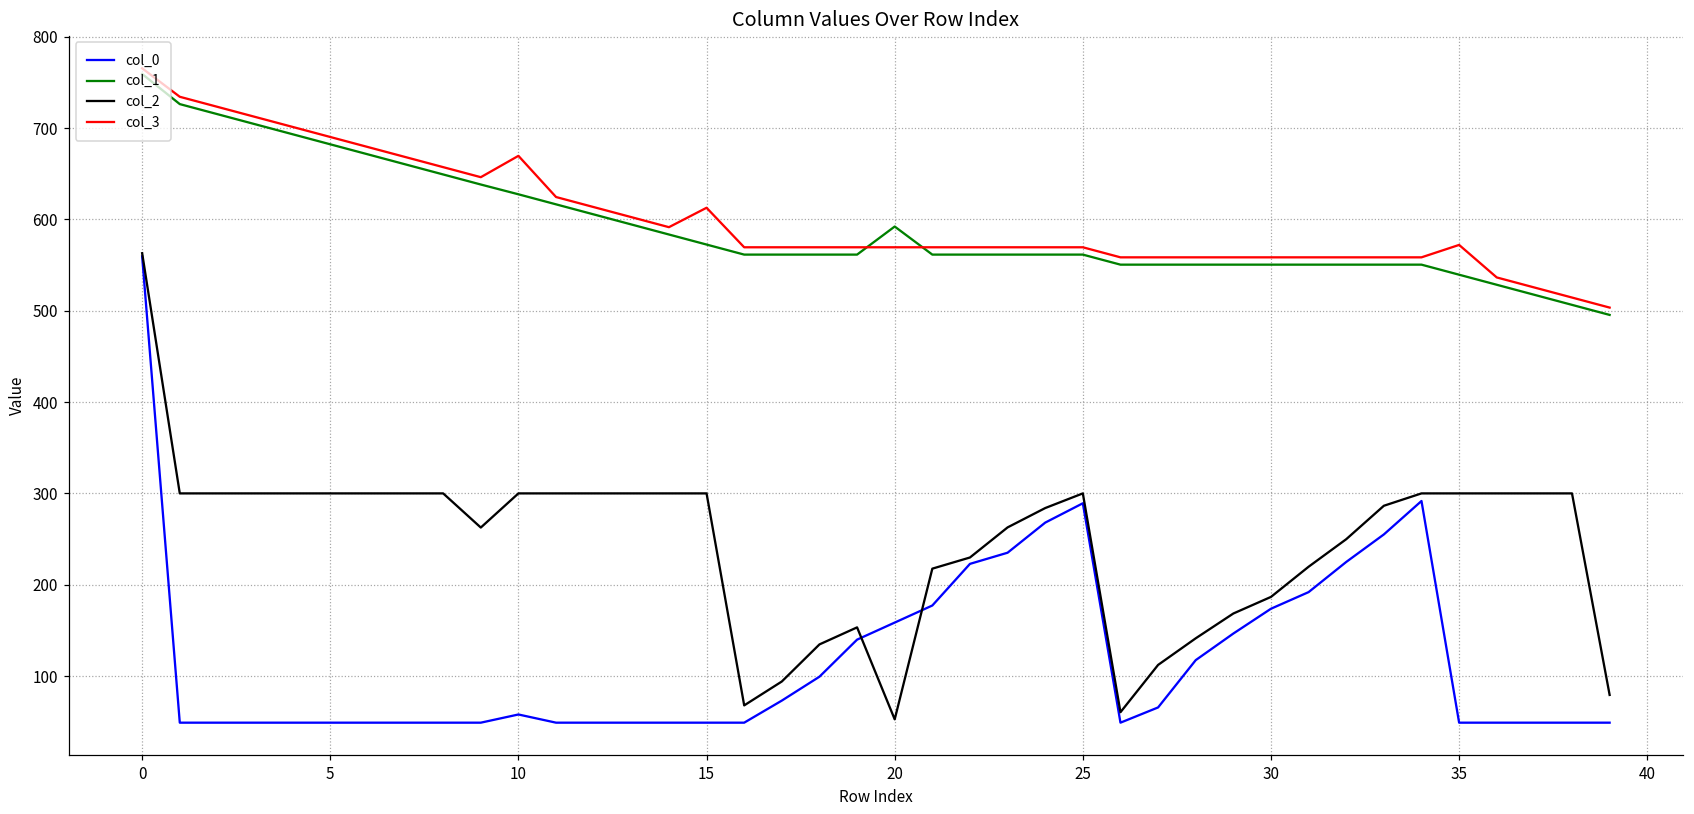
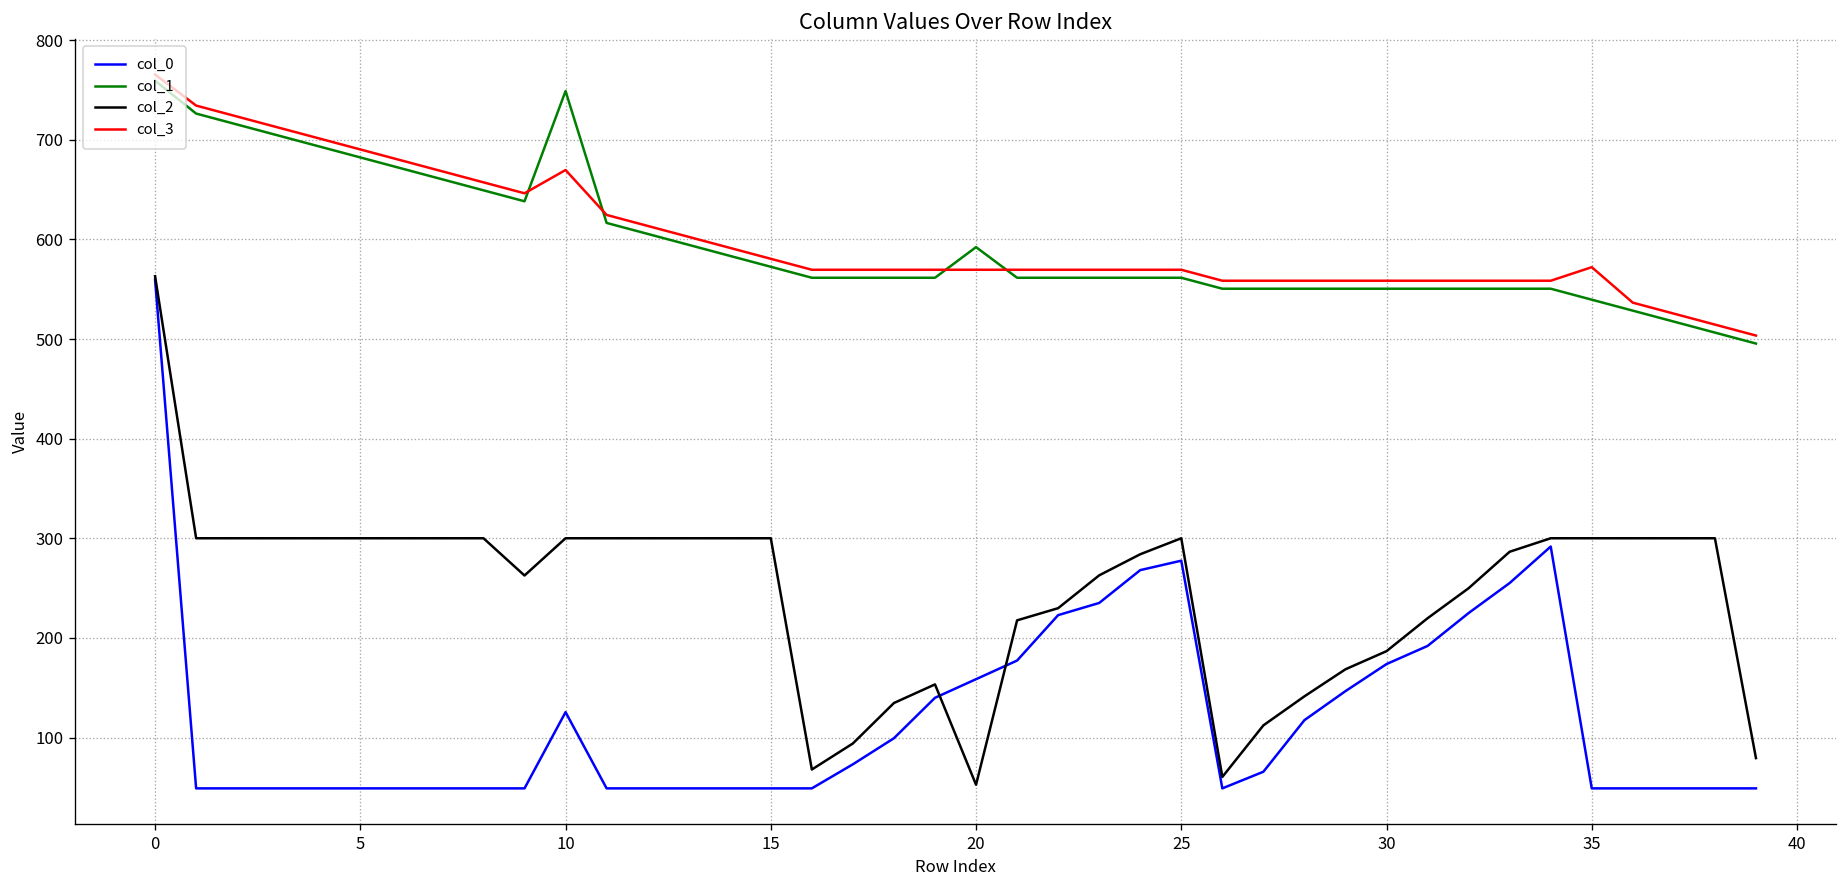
  {
    "col_0": {
      "0": 560,
      "5": 50,
-     "10": 60,
+     "10": 130,
      "15": 50,
      "20": 160,
-     "25": 290,
+     "25": 280,
      "30": 170,
      "35": 50
    },
    "col_1": {
      "5": 680,
-     "10": 630,
+     "10": 750,
      "15": 570,
      "20": 590,
      "25": 560,
      "30": 550,
      "35": 540
    },
    "col_2": {
      "0": 560,
      "5": 300,
      "10": 300,
      "15": 300,
      "20": 50,
      "25": 300,
      "30": 190,
      "35": 300
    },
    "col_3": {
      "5": 690,
      "10": 670,
-     "15": 610,
+     "15": 580,
      "20": 570,
      "25": 570,
      "30": 560,
      "35": 570
    }
  }
